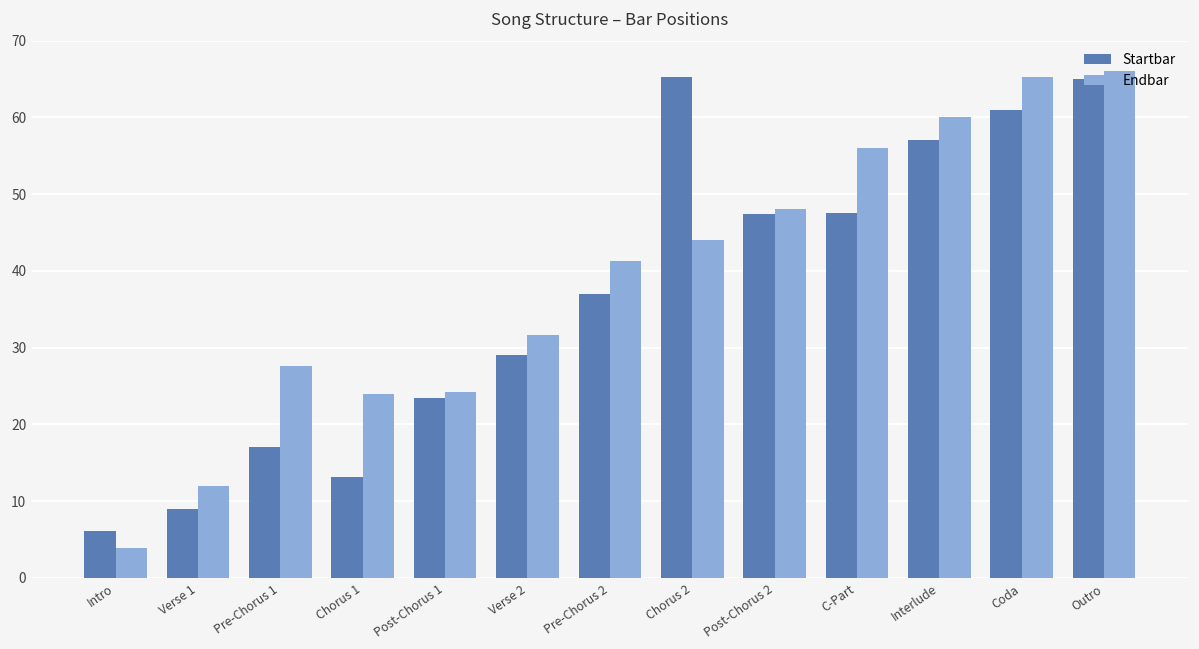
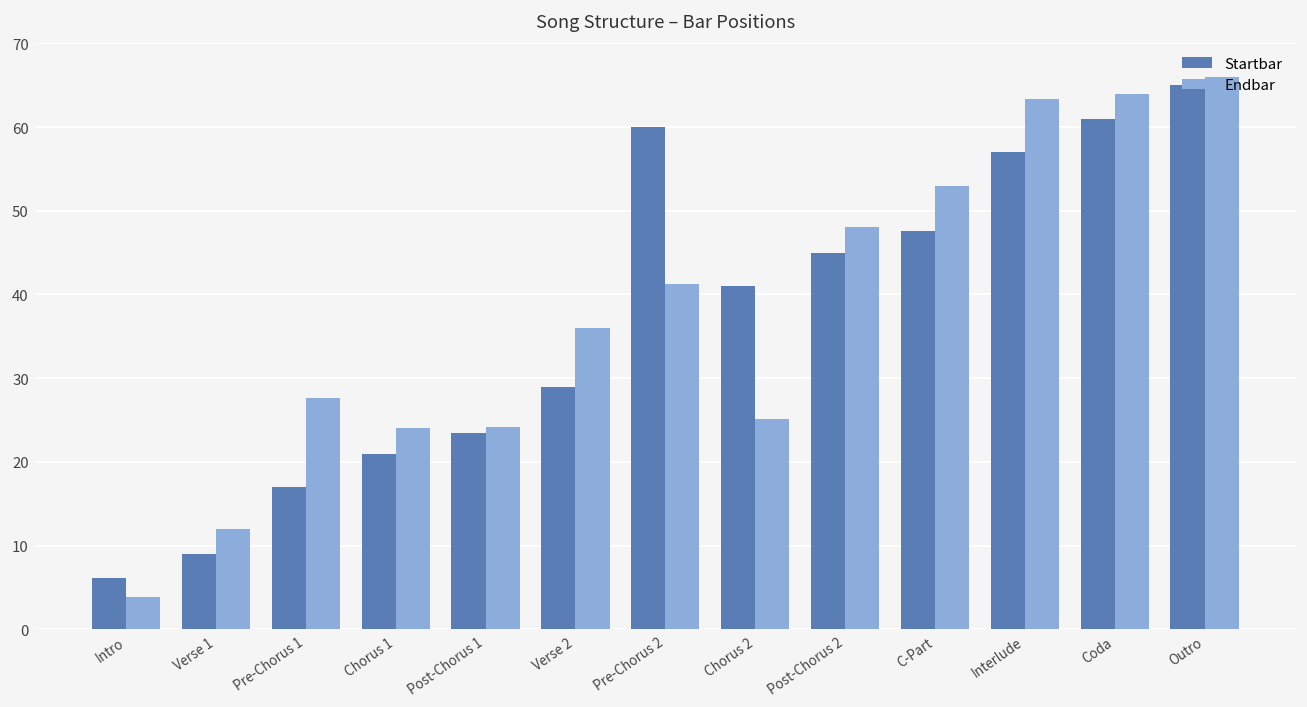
  {
    "Startbar": {
      "Intro": 6,
      "Verse 1": 9,
      "Pre-Chorus 1": 17,
-     "Chorus 1": 13,
+     "Chorus 1": 21,
      "Post-Chorus 1": 23,
      "Verse 2": 29,
-     "Pre-Chorus 2": 37,
-     "Chorus 2": 65,
-     "Post-Chorus 2": 47,
+     "Pre-Chorus 2": 60,
+     "Chorus 2": 41,
+     "Post-Chorus 2": 45,
      "C-Part": 48,
      "Interlude": 57,
      "Coda": 61,
      "Outro": 65
    },
    "Endbar": {
      "Intro": 4,
      "Verse 1": 12,
      "Pre-Chorus 1": 28,
      "Chorus 1": 24,
      "Post-Chorus 1": 24,
-     "Verse 2": 32,
+     "Verse 2": 36,
      "Pre-Chorus 2": 41,
-     "Chorus 2": 44,
+     "Chorus 2": 25,
      "Post-Chorus 2": 48,
-     "C-Part": 56,
-     "Interlude": 60,
-     "Coda": 65,
+     "C-Part": 53,
+     "Interlude": 63,
+     "Coda": 64,
      "Outro": 66
    }
  }
